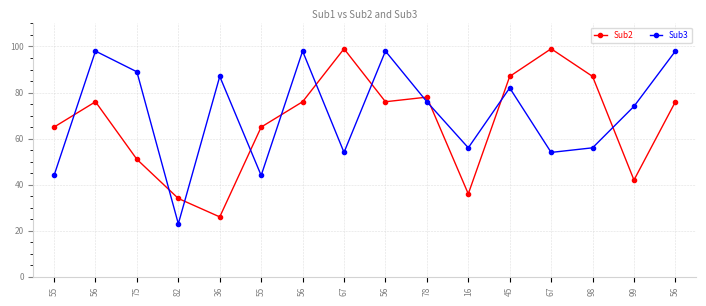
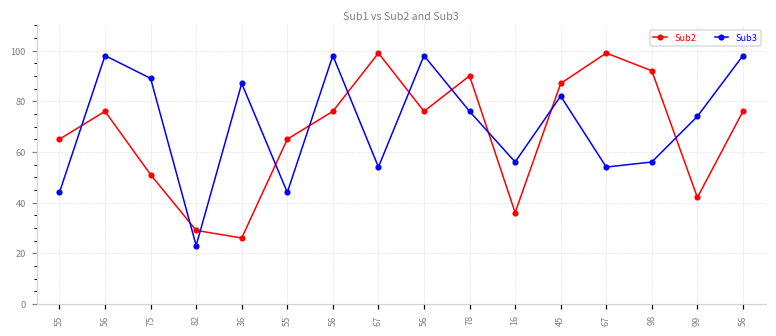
  {
    "Sub2": {
      "75": 51,
-     "82": 34,
+     "82": 29,
      "36": 26,
-     "78": 78,
+     "78": 90,
      "16": 36,
      "45": 87,
-     "98": 87,
+     "98": 92,
      "99": 42
    },
    "Sub3": {
      "75": 89,
      "82": 23,
      "36": 87,
      "78": 76,
      "16": 56,
      "45": 82,
      "98": 56,
      "99": 74
    }
  }
